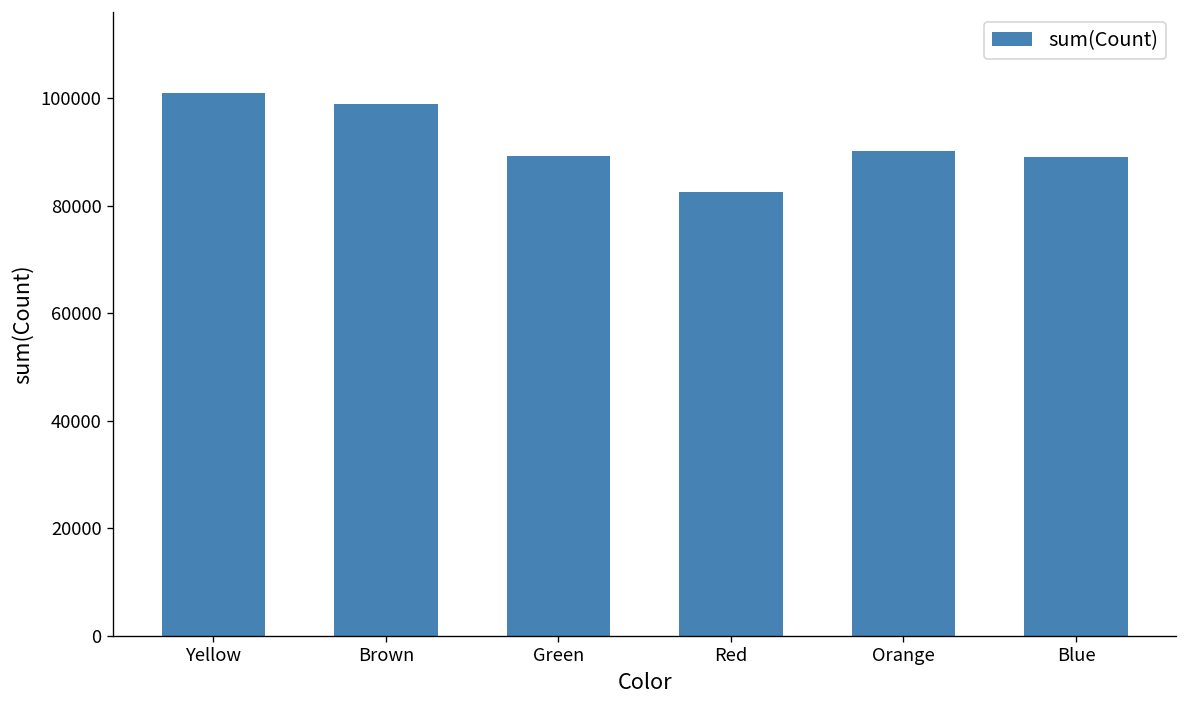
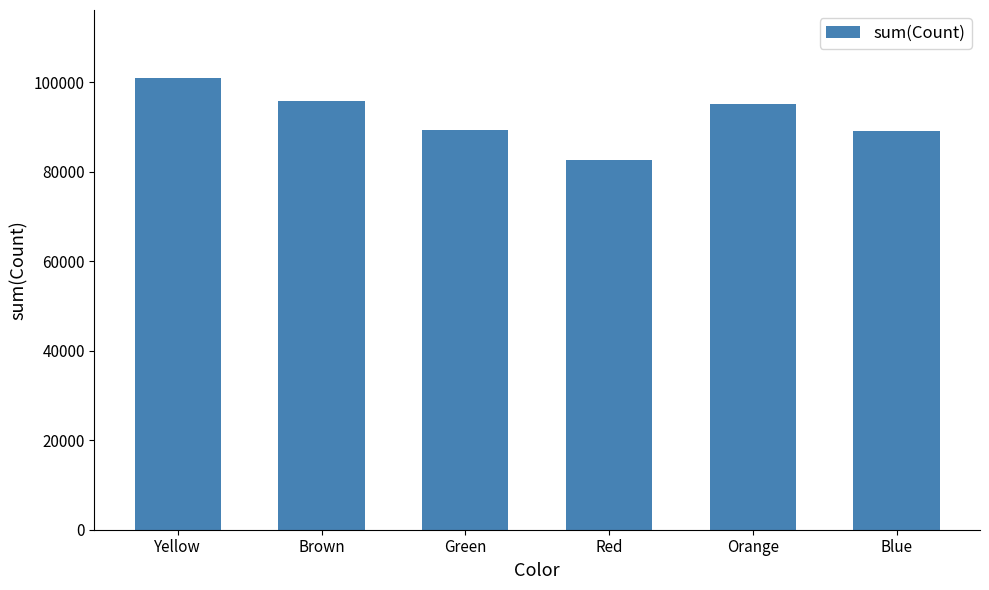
  {
    "Yellow": 101000,
-   "Brown": 99000,
+   "Brown": 96000,
    "Green": 89000,
    "Red": 83000,
-   "Orange": 90000,
+   "Orange": 95000,
    "Blue": 89000
  }
